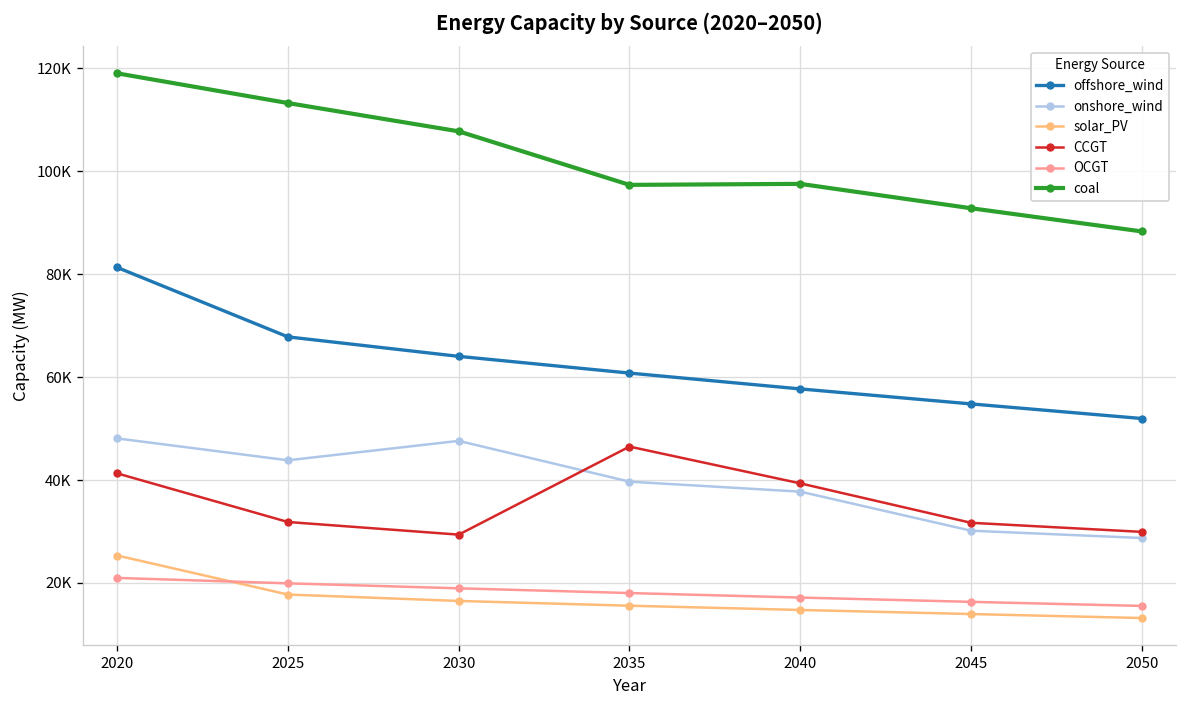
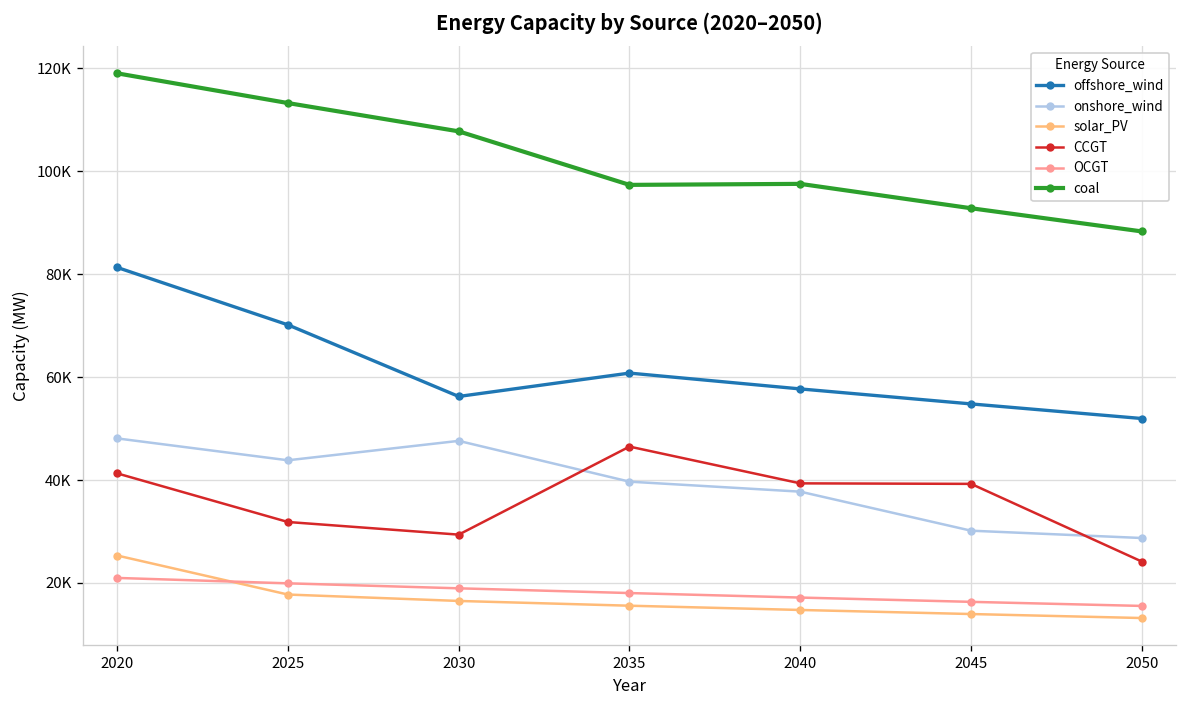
  {
    "offshore_wind": {
      "2020": 81000,
-     "2025": 68000,
-     "2030": 64000,
+     "2025": 70000,
+     "2030": 56000,
      "2035": 61000,
      "2040": 58000,
      "2045": 55000,
      "2050": 52000
    },
    "onshore_wind": {
      "2020": 48000,
      "2025": 44000,
      "2030": 48000,
      "2035": 40000,
      "2040": 38000,
      "2045": 30000,
      "2050": 29000
    },
    "CCGT": {
      "2020": 41000,
      "2025": 32000,
      "2030": 29000,
      "2035": 46000,
      "2040": 39000,
-     "2045": 32000,
-     "2050": 30000
+     "2045": 39000,
+     "2050": 24000
    },
    "coal": {
      "2020": 119000,
      "2025": 113000,
      "2030": 108000,
      "2035": 97000,
      "2040": 98000,
      "2045": 93000,
      "2050": 88000
    }
  }
